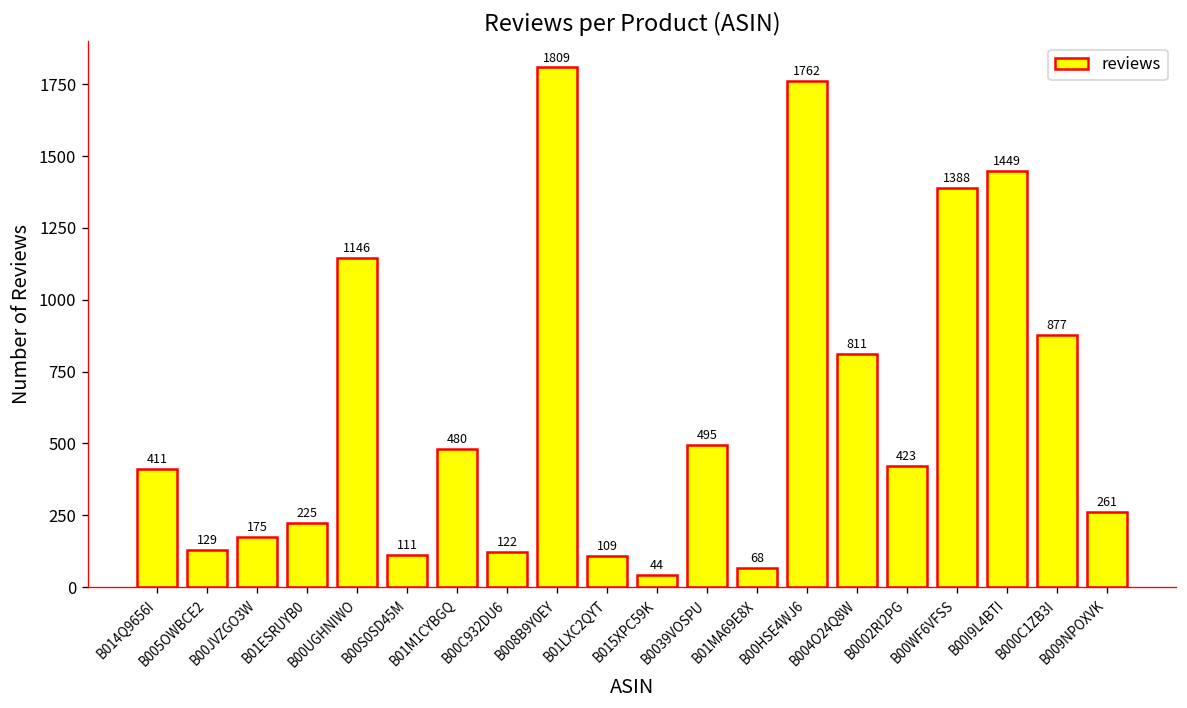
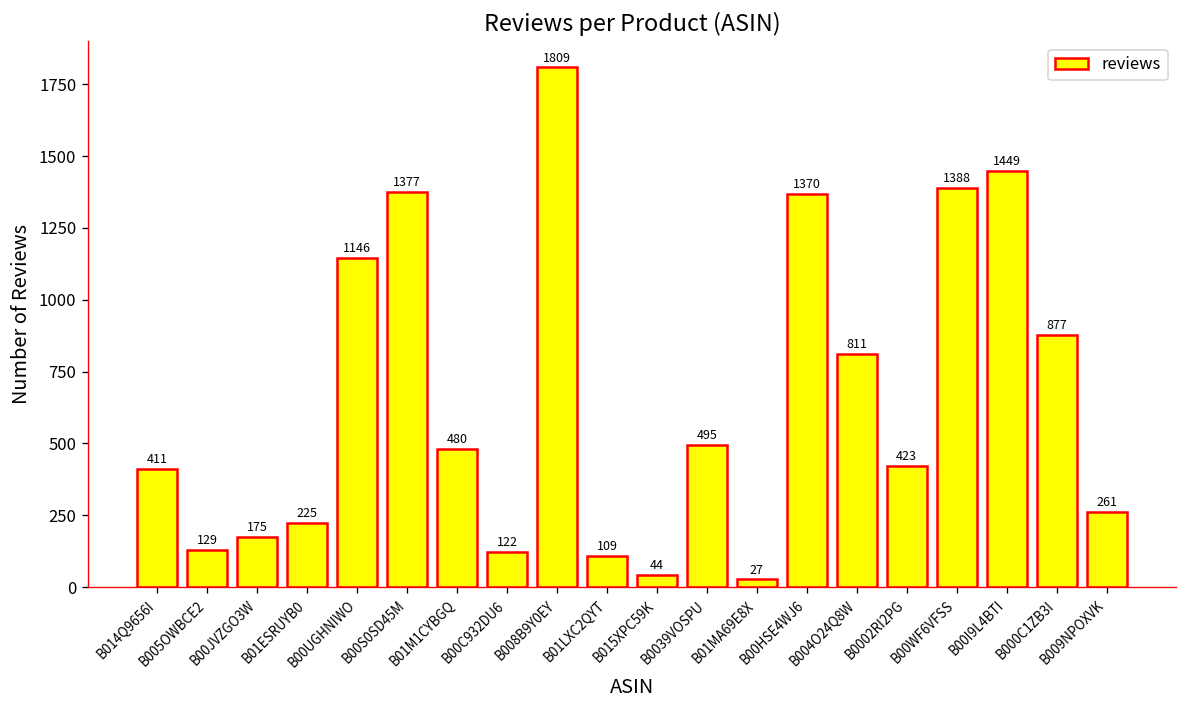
  {
    "B014Q9656I": 411,
    "B005OWBCE2": 129,
    "B00JVZGO3W": 175,
    "B01ESRUYB0": 225,
    "B00UGHNIWO": 1146,
-   "B00S0SD45M": 111,
+   "B00S0SD45M": 1377,
    "B01M1CYBGQ": 480,
    "B00C932DU6": 122,
    "B008B9Y0EY": 1809,
    "B01LXC2QYT": 109,
    "B015XPC59K": 44,
    "B0039VOSPU": 495,
-   "B01MA69E8X": 68,
-   "B00HSE4WJ6": 1762,
+   "B01MA69E8X": 27,
+   "B00HSE4WJ6": 1370,
    "B004O24Q8W": 811,
    "B0002RI2PG": 423,
    "B00WF6VFSS": 1388,
    "B00I9L4BTI": 1449,
    "B000C1ZB3I": 877,
    "B009NPOXVK": 261
  }
